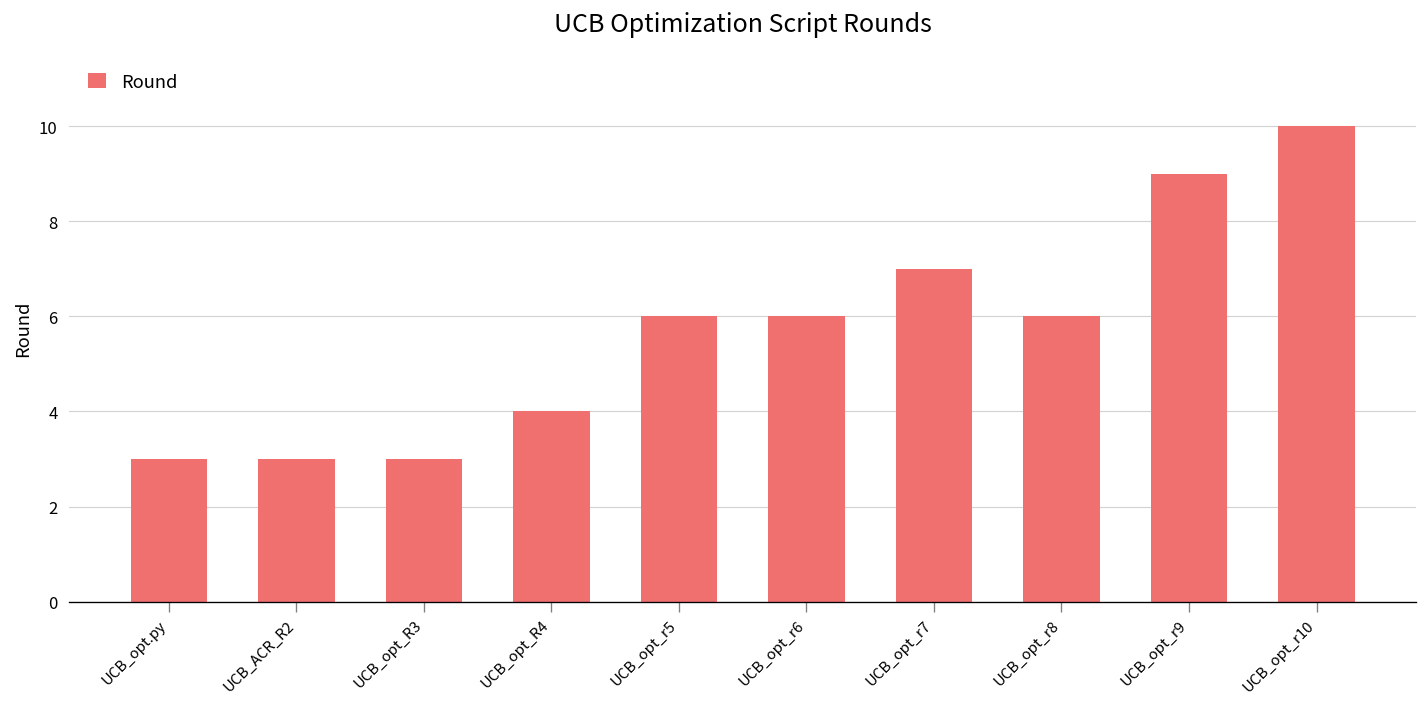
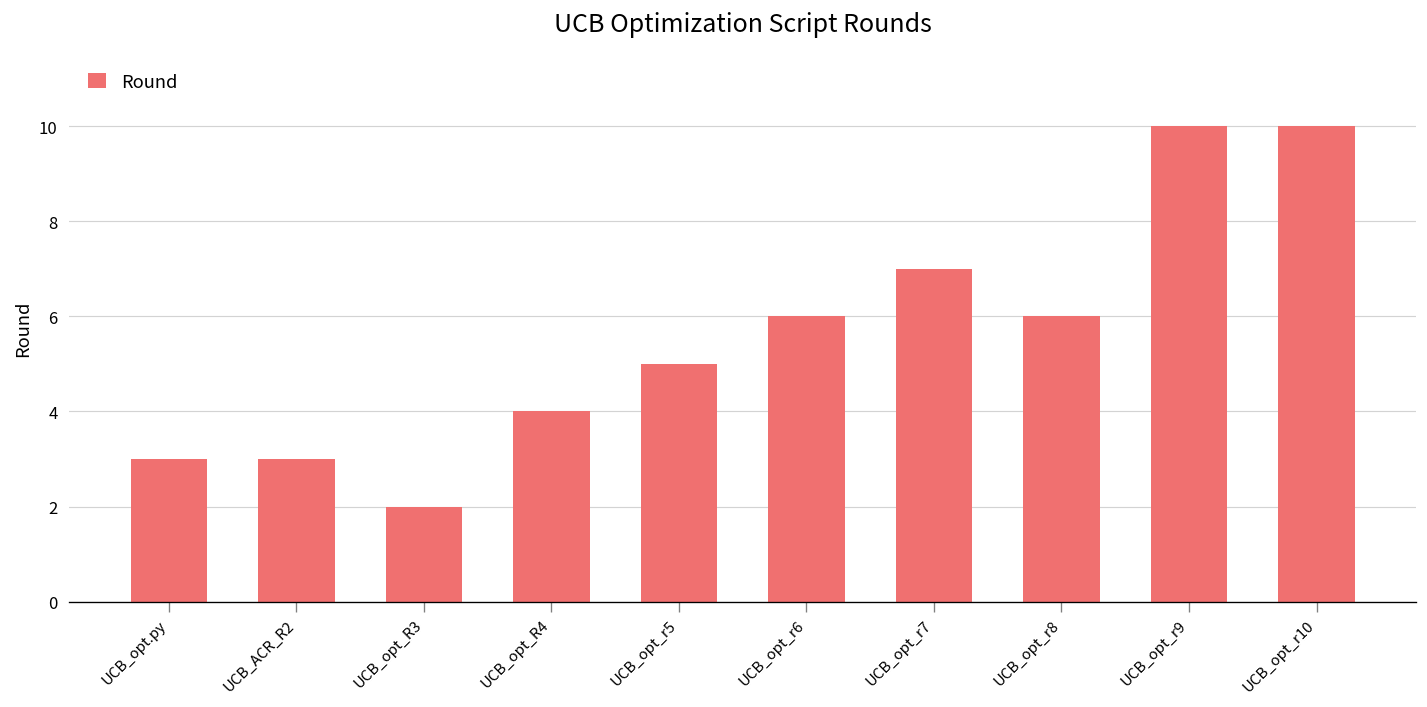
  {
    "UCB_opt.py": 3,
    "UCB_ACR_R2": 3,
-   "UCB_opt_R3": 3,
+   "UCB_opt_R3": 2,
    "UCB_opt_R4": 4,
-   "UCB_opt_r5": 6,
+   "UCB_opt_r5": 5,
    "UCB_opt_r6": 6,
    "UCB_opt_r7": 7,
    "UCB_opt_r8": 6,
-   "UCB_opt_r9": 9,
+   "UCB_opt_r9": 10,
    "UCB_opt_r10": 10
  }
